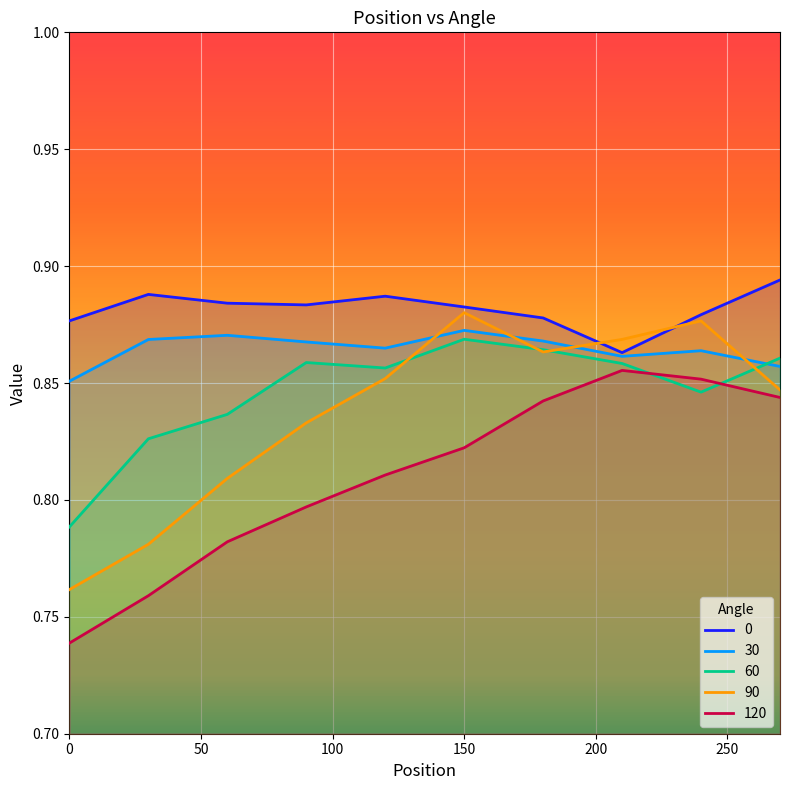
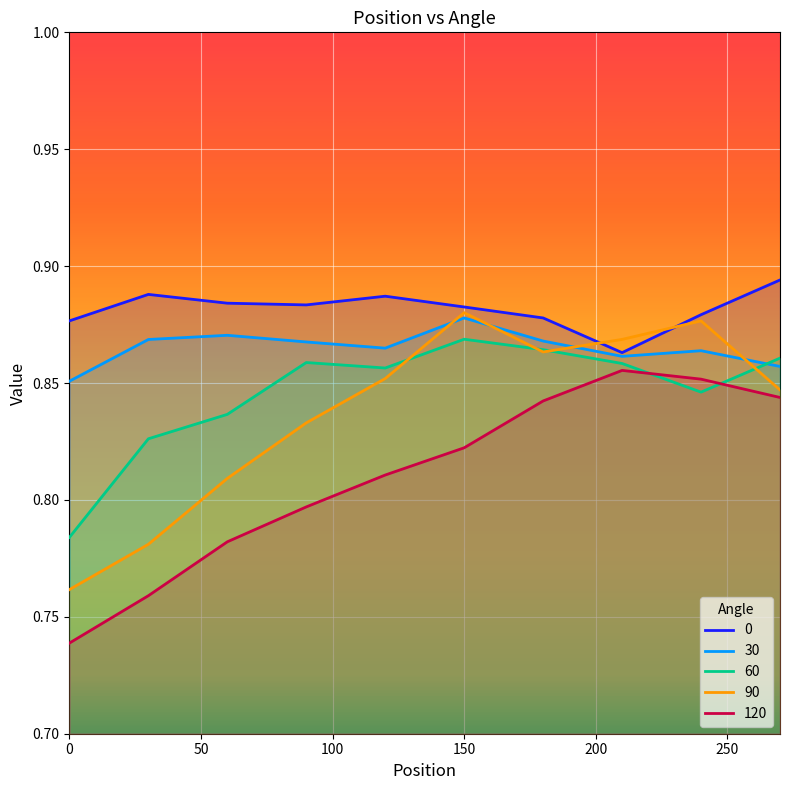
  {
    "0": {
      "0": 0.877,
      "150": 0.883
    },
    "30": {
      "0": 0.851,
-     "150": 0.873
+     "150": 0.878
    },
    "60": {
-     "0": 0.788,
+     "0": 0.784,
      "150": 0.869
    },
    "90": {
      "0": 0.762,
      "150": 0.880
    },
    "120": {
      "0": 0.739,
      "150": 0.822
    }
  }
